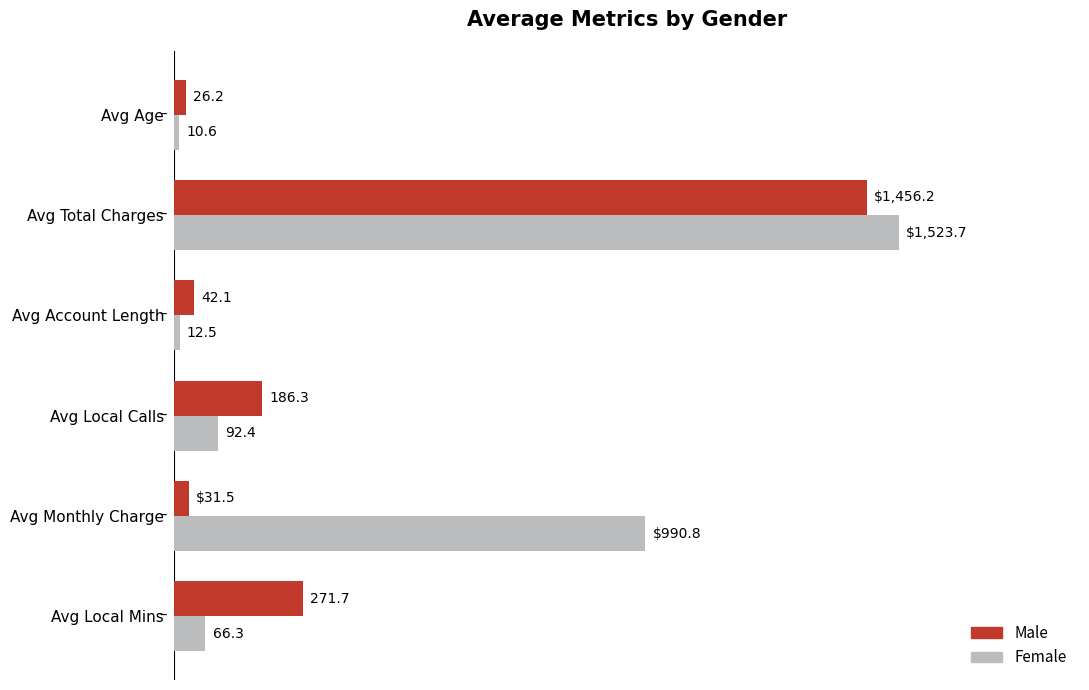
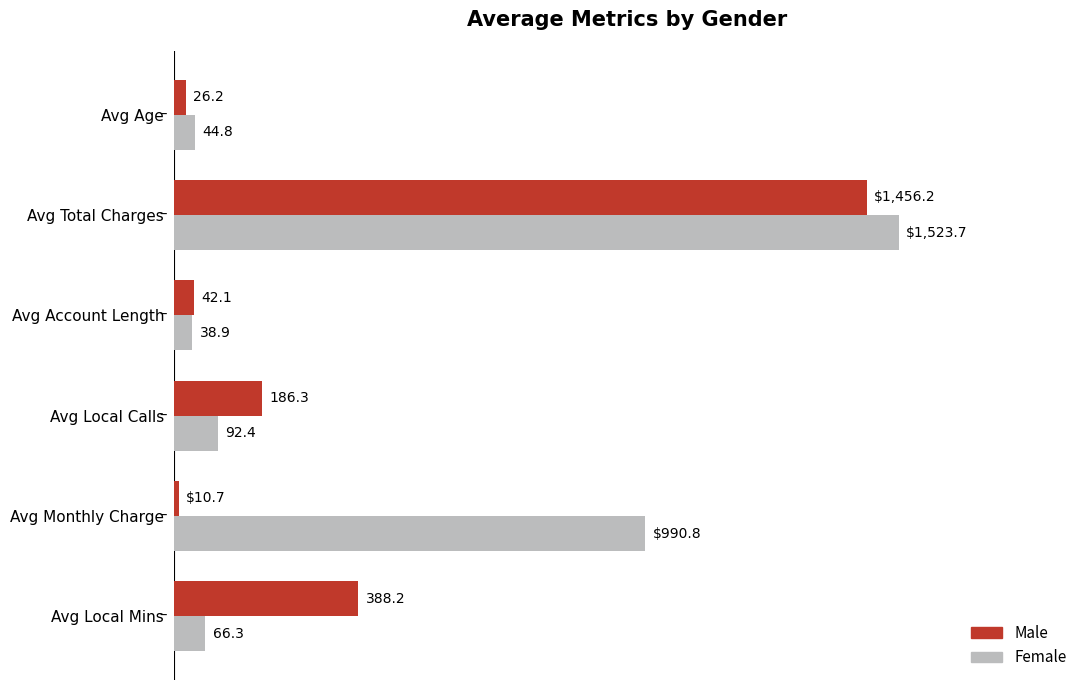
  {
    "Male": {
      "Avg Age": "26.2",
      "Avg Total Charges": "$1,456.2",
      "Avg Account Length": "42.1",
      "Avg Local Calls": "186.3",
-     "Avg Monthly Charge": "$31.5",
-     "Avg Local Mins": "271.7"
+     "Avg Monthly Charge": "$10.7",
+     "Avg Local Mins": "388.2"
    },
    "Female": {
-     "Avg Age": "10.6",
+     "Avg Age": "44.8",
      "Avg Total Charges": "$1,523.7",
-     "Avg Account Length": "12.5",
+     "Avg Account Length": "38.9",
      "Avg Local Calls": "92.4",
      "Avg Monthly Charge": "$990.8",
      "Avg Local Mins": "66.3"
    }
  }
